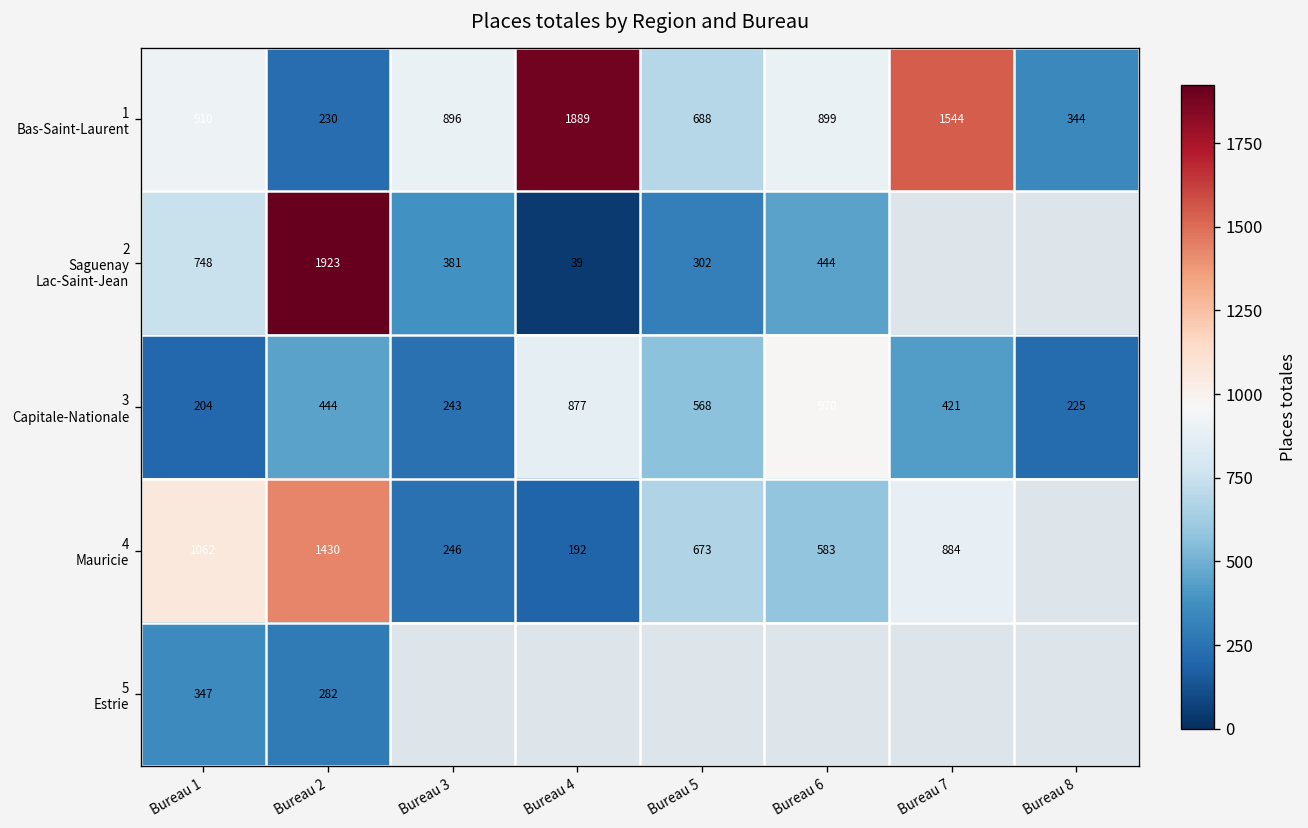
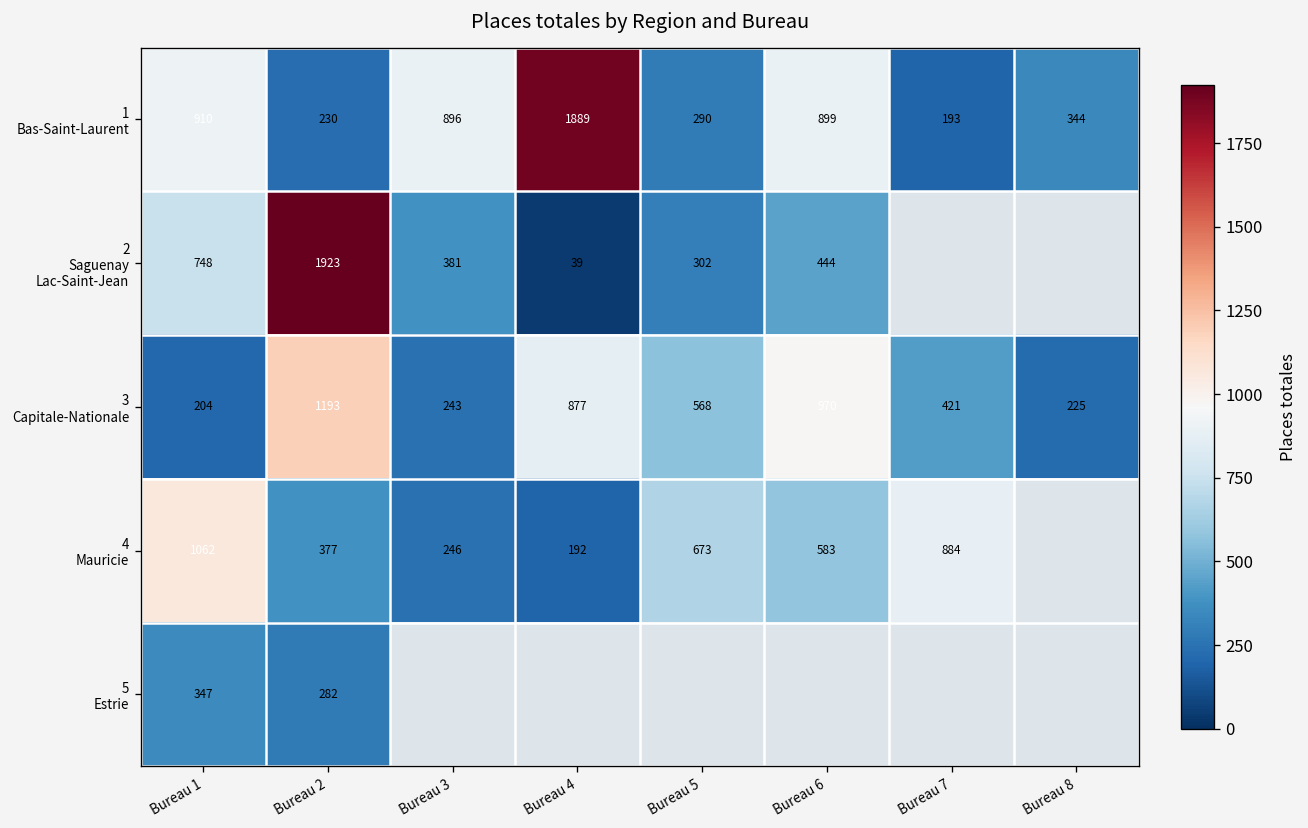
  {
    "1 Bas-Saint-Laurent": {
      "Bureau 2": 230,
      "Bureau 3": 896,
      "Bureau 4": 1889,
-     "Bureau 5": 688,
+     "Bureau 5": 290,
      "Bureau 6": 899,
-     "Bureau 7": 1544,
+     "Bureau 7": 193,
      "Bureau 8": 344
    },
    "2 Saguenay Lac-Saint-Jean": {
      "Bureau 1": 748,
      "Bureau 2": 1923,
      "Bureau 3": 381,
      "Bureau 4": 39,
      "Bureau 5": 302,
      "Bureau 6": 444
    },
    "3 Capitale-Nationale": {
      "Bureau 1": 204,
-     "Bureau 2": 444,
+     "Bureau 2": 1193,
      "Bureau 3": 243,
      "Bureau 4": 877,
      "Bureau 5": 568,
      "Bureau 7": 421,
      "Bureau 8": 225
    },
    "4 Mauricie": {
-     "Bureau 2": 1430,
+     "Bureau 2": 377,
      "Bureau 3": 246,
      "Bureau 4": 192,
      "Bureau 5": 673,
      "Bureau 6": 583,
      "Bureau 7": 884
    },
    "5 Estrie": {
      "Bureau 1": 347,
      "Bureau 2": 282
    }
  }
